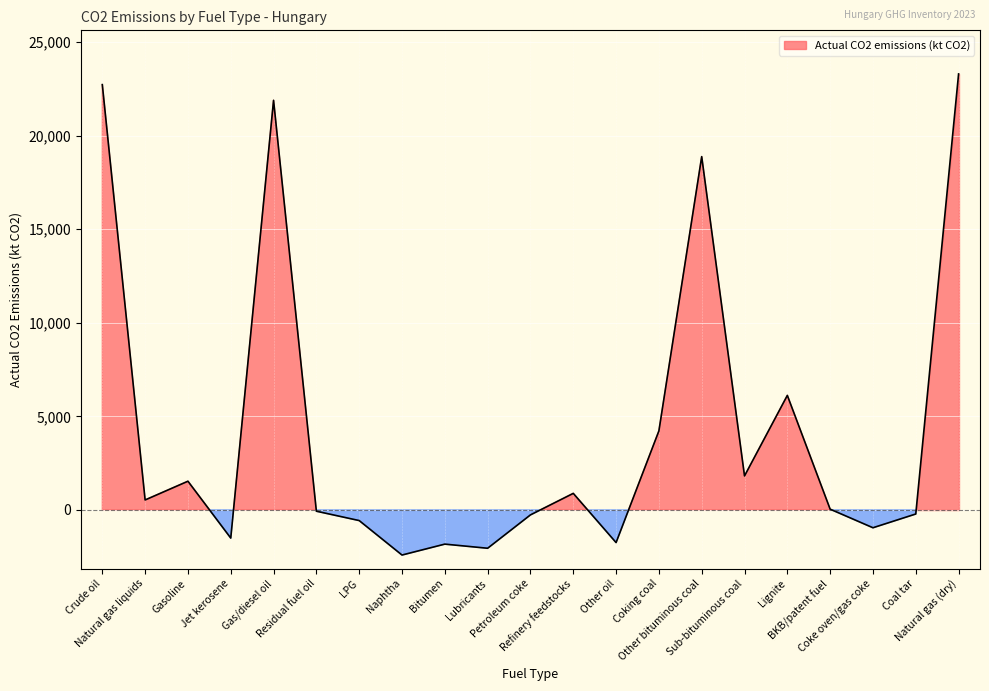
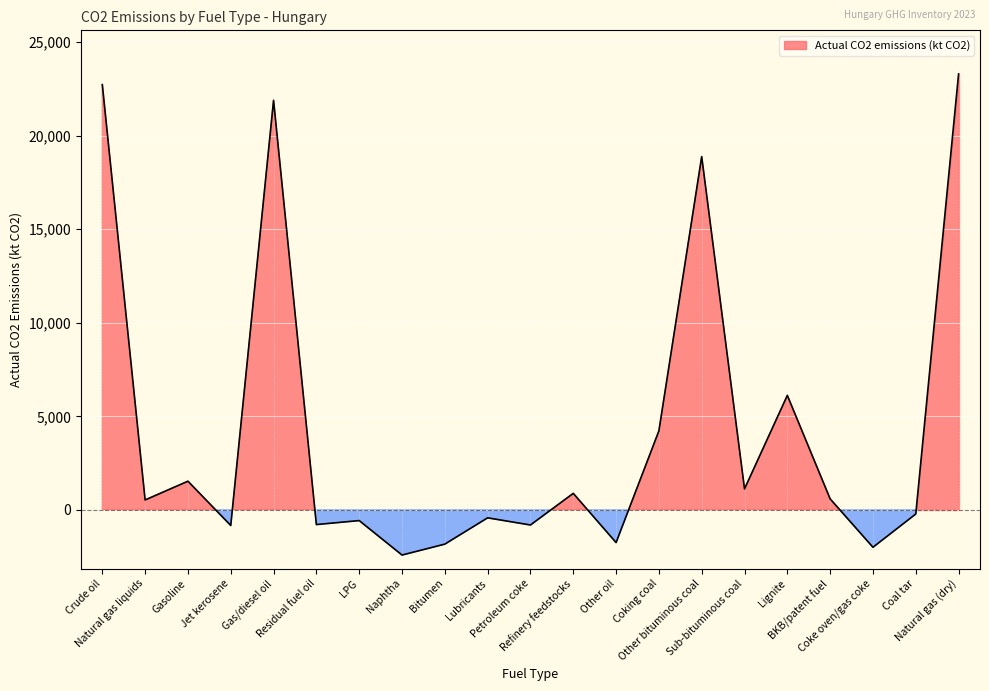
  {
    "Crude oil": "22,700",
    "Natural gas liquids": "500",
    "Gasoline": "1,500",
-   "Jet kerosene": "-1,500",
+   "Jet kerosene": "-800",
    "Gas/diesel oil": "21,900",
-   "Residual fuel oil": "-100",
+   "Residual fuel oil": "-800",
    "LPG": "-600",
    "Naphtha": "-2,400",
    "Bitumen": "-1,800",
-   "Lubricants": "-2,000",
-   "Petroleum coke": "-300",
+   "Lubricants": "-400",
+   "Petroleum coke": "-800",
    "Refinery feedstocks": "900",
    "Other oil": "-1,700",
    "Coking coal": "4,200",
    "Other bituminous coal": "18,900",
-   "Sub-bituminous coal": "1,800",
+   "Sub-bituminous coal": "1,100",
    "Lignite": "6,100",
-   "BKB/patent fuel": "0",
-   "Coke oven/gas coke": "-1,000",
+   "BKB/patent fuel": "600",
+   "Coke oven/gas coke": "-2,000",
    "Coal tar": "-200",
    "Natural gas (dry)": "23,300"
  }
